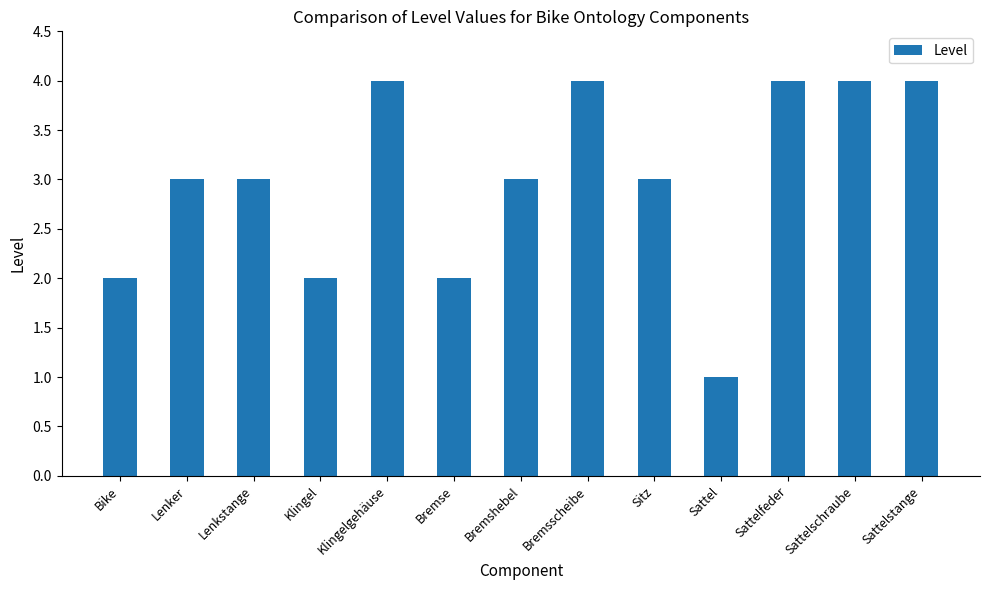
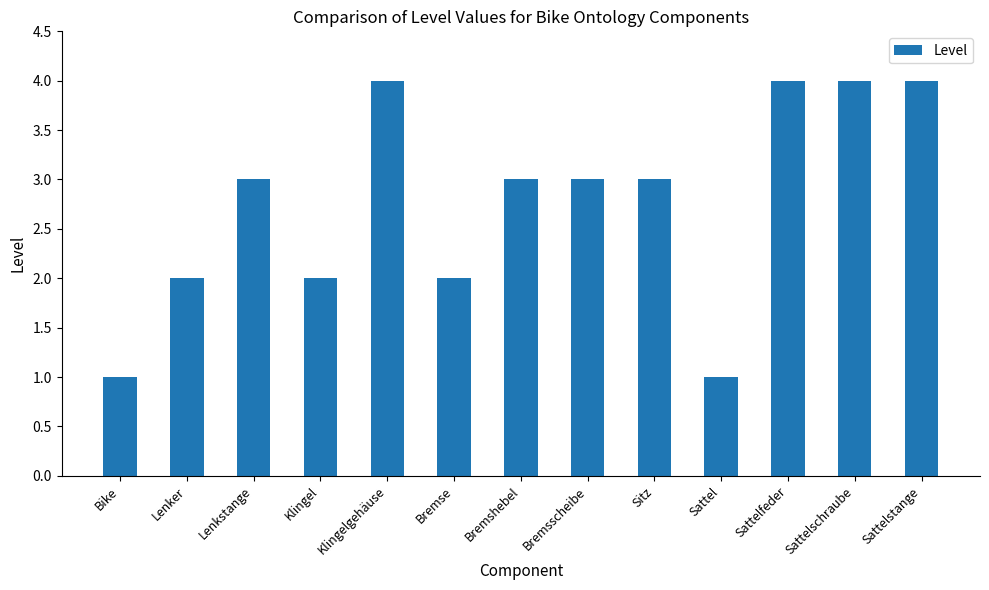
  {
-   "Bike": 2,
-   "Lenker": 3,
+   "Bike": 1,
+   "Lenker": 2,
    "Lenkstange": 3,
    "Klingel": 2,
    "Klingelgehäuse": 4,
    "Bremse": 2,
    "Bremshebel": 3,
-   "Bremsscheibe": 4,
+   "Bremsscheibe": 3,
    "Sitz": 3,
    "Sattel": 1,
    "Sattelfeder": 4,
    "Sattelschraube": 4,
    "Sattelstange": 4
  }
